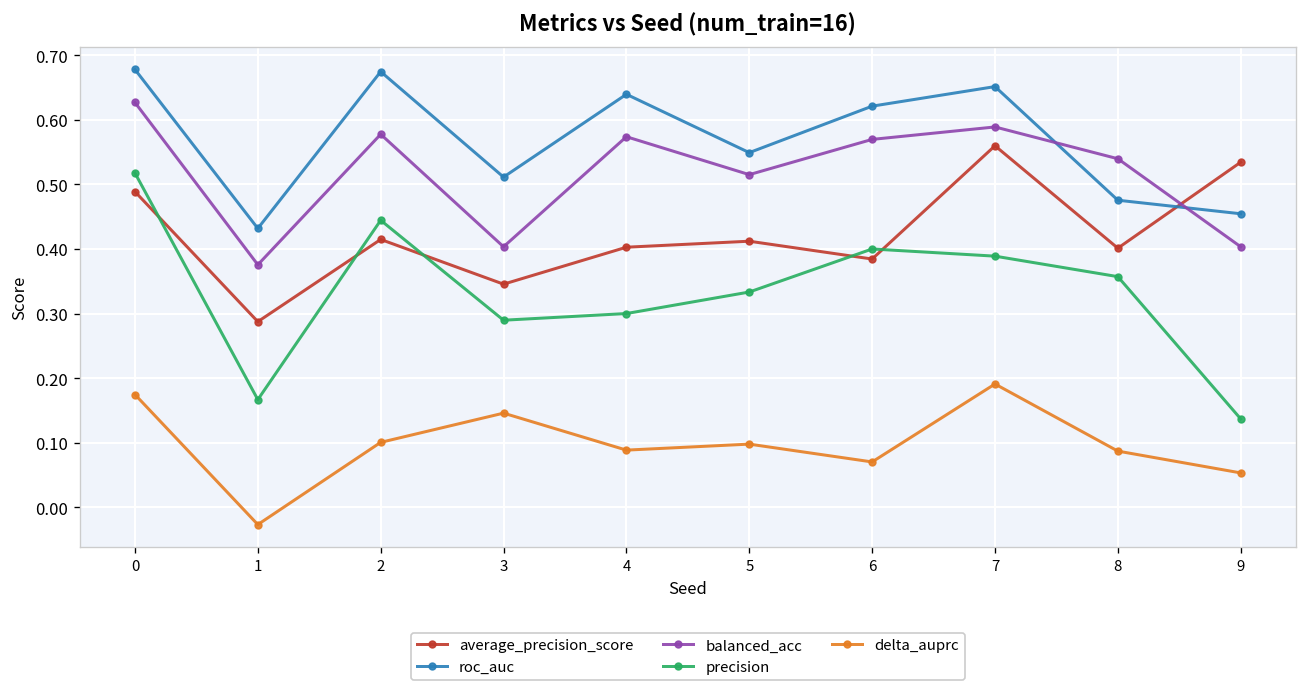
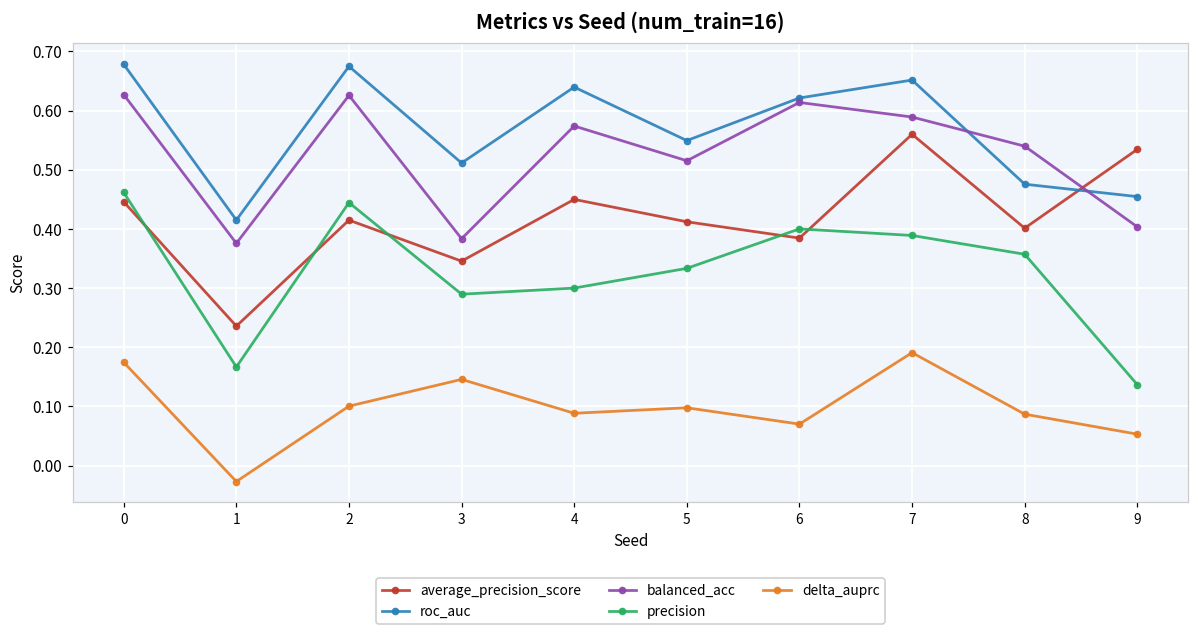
  {
    "average_precision_score": {
-     "0": 0.49,
-     "1": 0.29,
+     "0": 0.45,
+     "1": 0.24,
      "2": 0.41,
      "3": 0.35,
-     "4": 0.40,
+     "4": 0.45,
      "5": 0.41,
      "6": 0.38,
      "7": 0.56,
      "8": 0.40,
      "9": 0.53
    },
    "roc_auc": {
      "0": 0.68,
-     "1": 0.43,
+     "1": 0.41,
      "2": 0.67,
      "3": 0.51,
      "4": 0.64,
      "5": 0.55,
      "6": 0.62,
      "7": 0.65,
      "8": 0.48,
      "9": 0.45
    },
    "balanced_acc": {
      "0": 0.63,
      "1": 0.38,
-     "2": 0.58,
-     "3": 0.40,
+     "2": 0.63,
+     "3": 0.38,
      "4": 0.57,
      "5": 0.52,
-     "6": 0.57,
+     "6": 0.61,
      "7": 0.59,
      "8": 0.54,
      "9": 0.40
    },
    "precision": {
-     "0": 0.52,
+     "0": 0.46,
      "1": 0.17,
      "2": 0.44,
      "3": 0.29,
      "4": 0.30,
      "5": 0.33,
      "6": 0.40,
      "7": 0.39,
      "8": 0.36,
      "9": 0.14
    },
    "delta_auprc": {
      "0": 0.17,
      "1": -0.03,
      "2": 0.10,
      "3": 0.15,
      "4": 0.09,
      "5": 0.10,
      "6": 0.07,
      "7": 0.19,
      "8": 0.09,
      "9": 0.05
    }
  }
